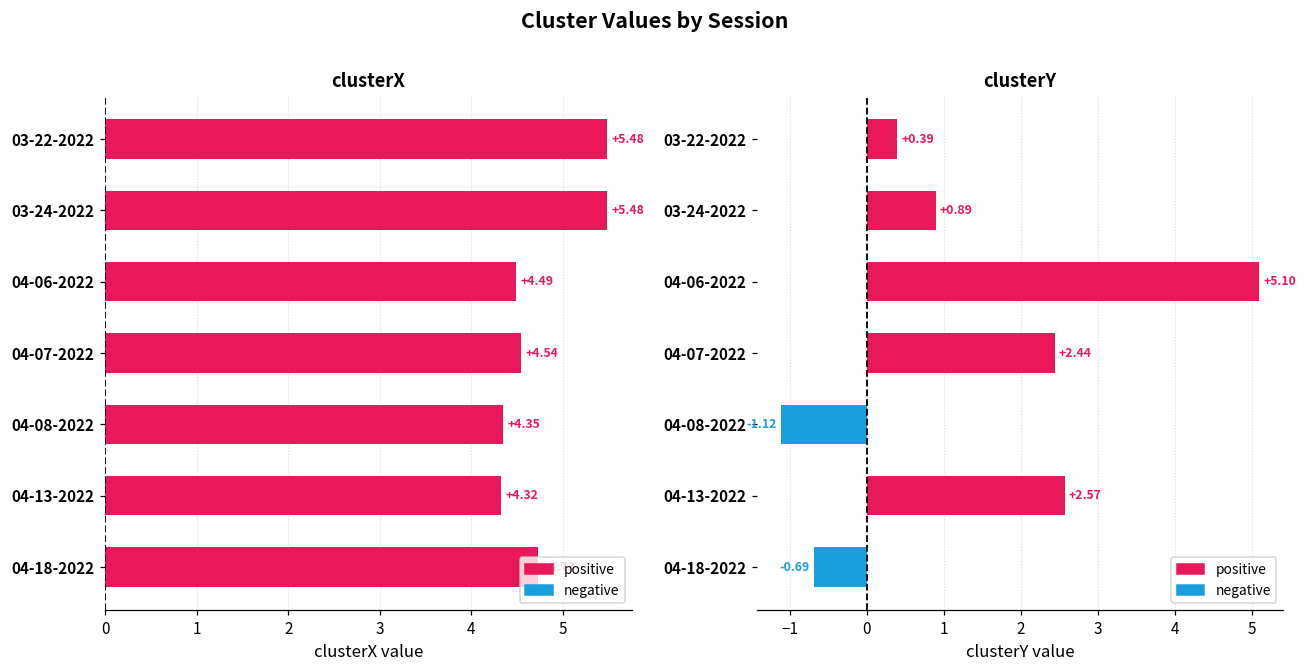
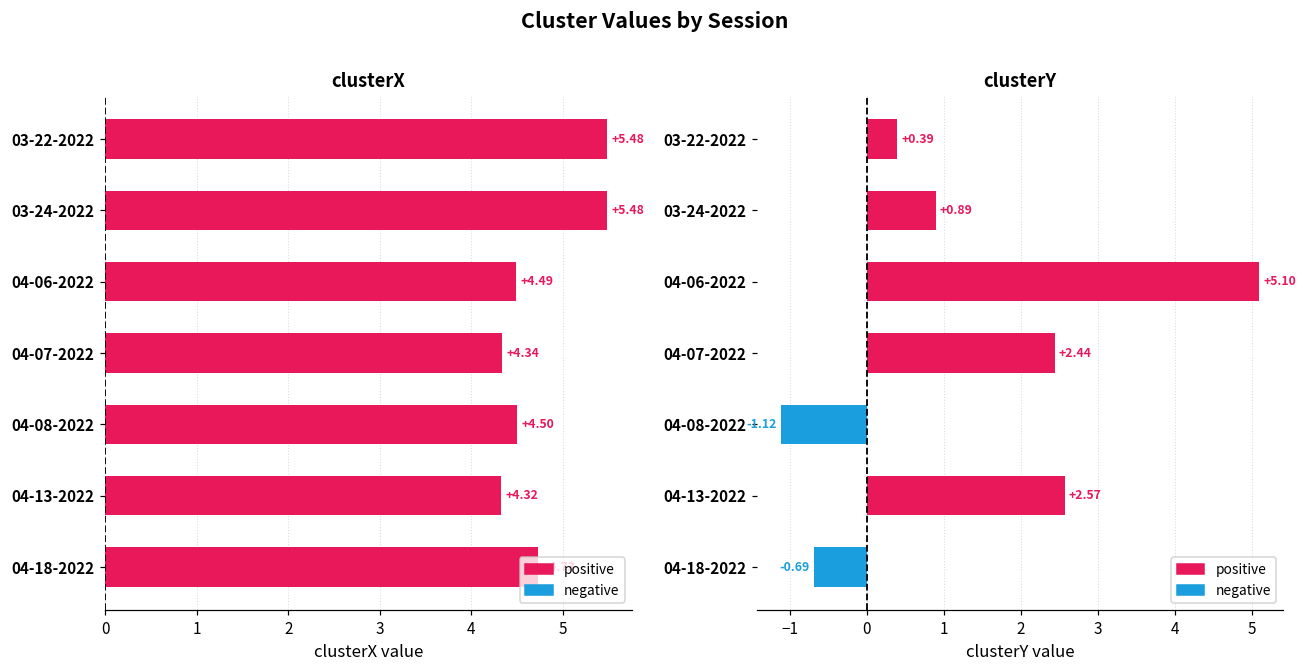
  {
    "clusterX": {
      "03-22-2022": "+5.48",
      "03-24-2022": "+5.48",
      "04-06-2022": "+4.49",
-     "04-07-2022": "+4.54",
-     "04-08-2022": "+4.35",
+     "04-07-2022": "+4.34",
+     "04-08-2022": "+4.50",
      "04-13-2022": "+4.32"
    },
    "clusterY": {
      "03-22-2022": "+0.39",
      "03-24-2022": "+0.89",
      "04-06-2022": "+5.10",
      "04-07-2022": "+2.44",
      "04-08-2022": "-1.12",
      "04-13-2022": "+2.57",
      "04-18-2022": "-0.69"
    }
  }
